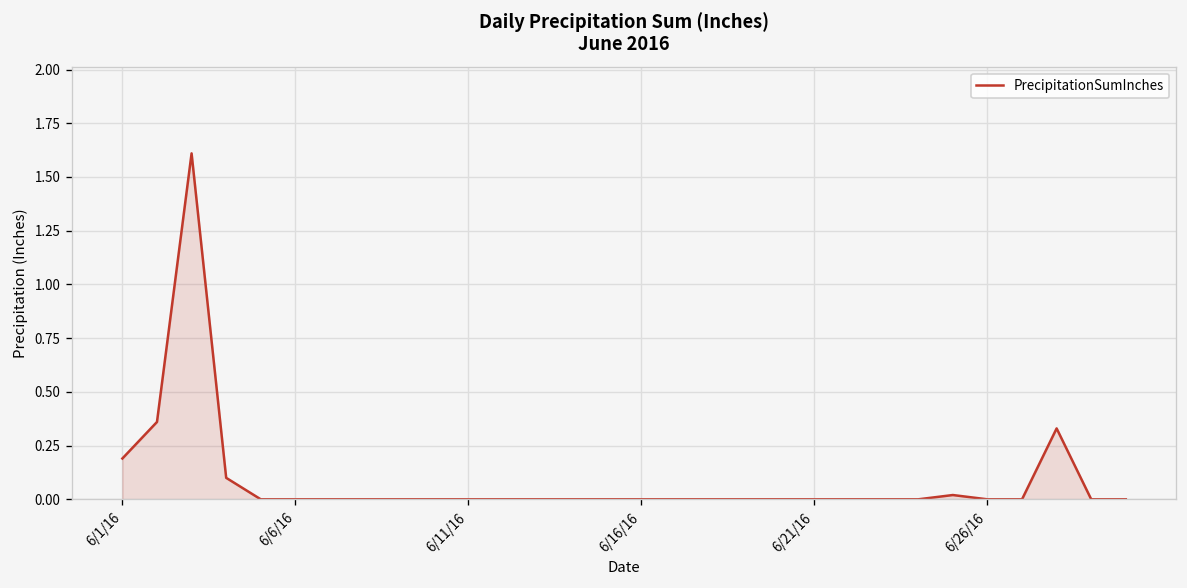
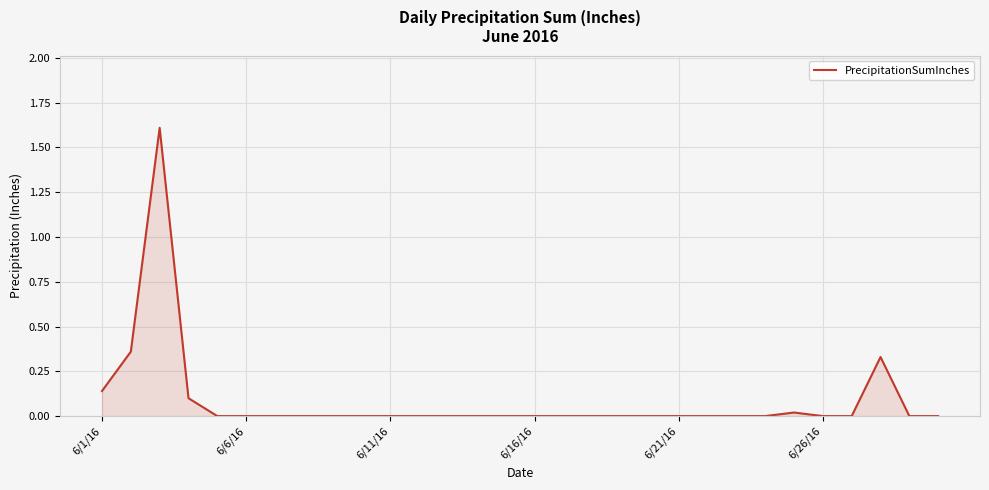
  {
-   "6/1/16": 0.19,
+   "6/1/16": 0.14,
    "6/6/16": 0.00,
    "6/11/16": 0.00,
    "6/16/16": 0.00,
    "6/21/16": 0.00,
    "6/26/16": 0.00
  }
